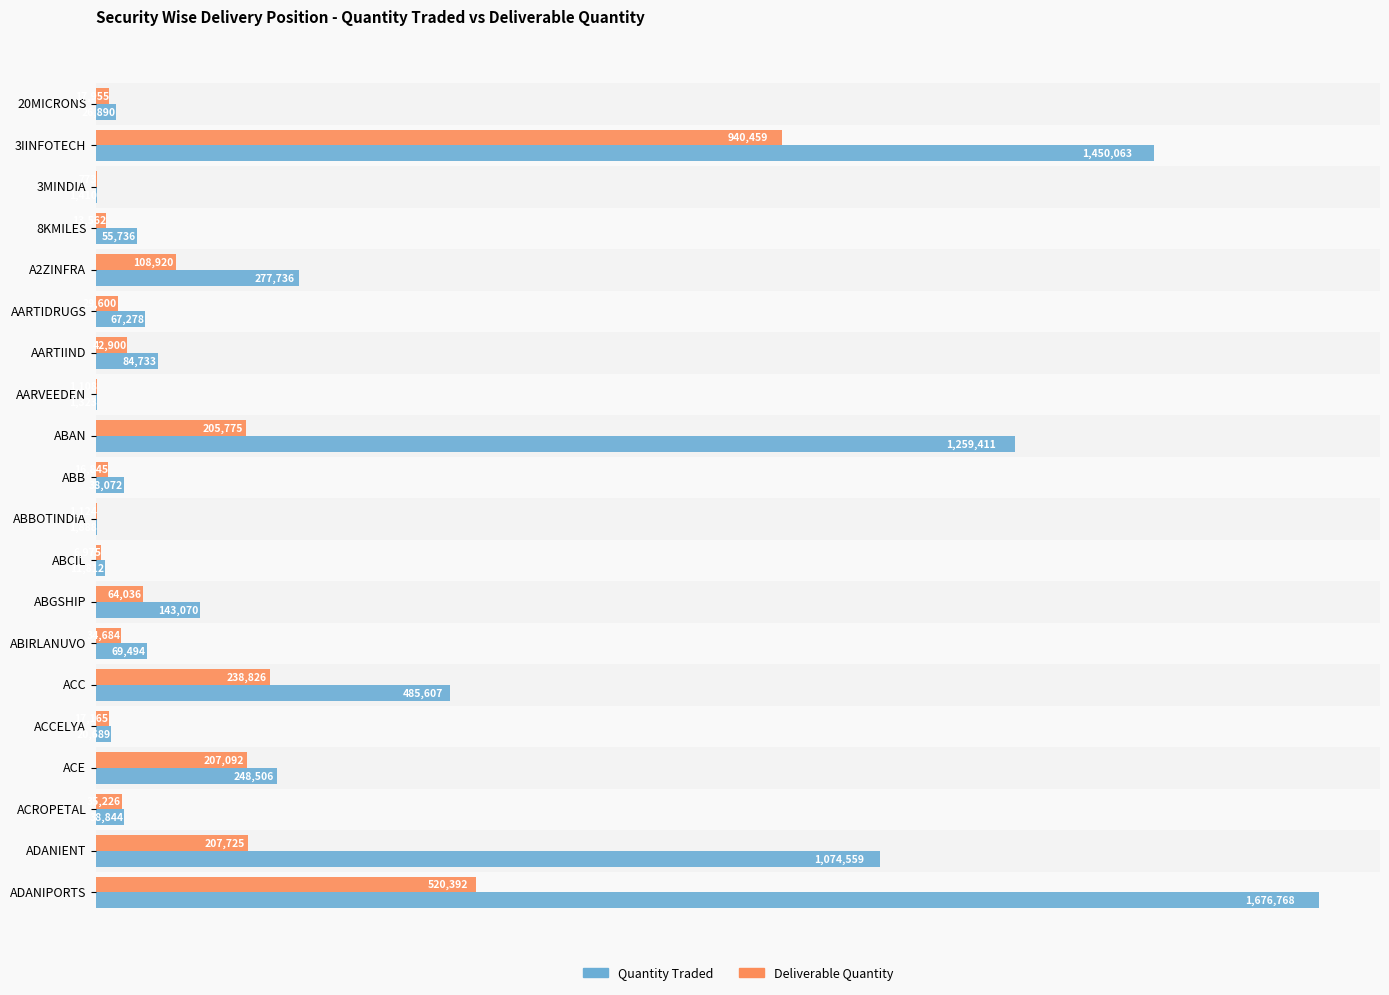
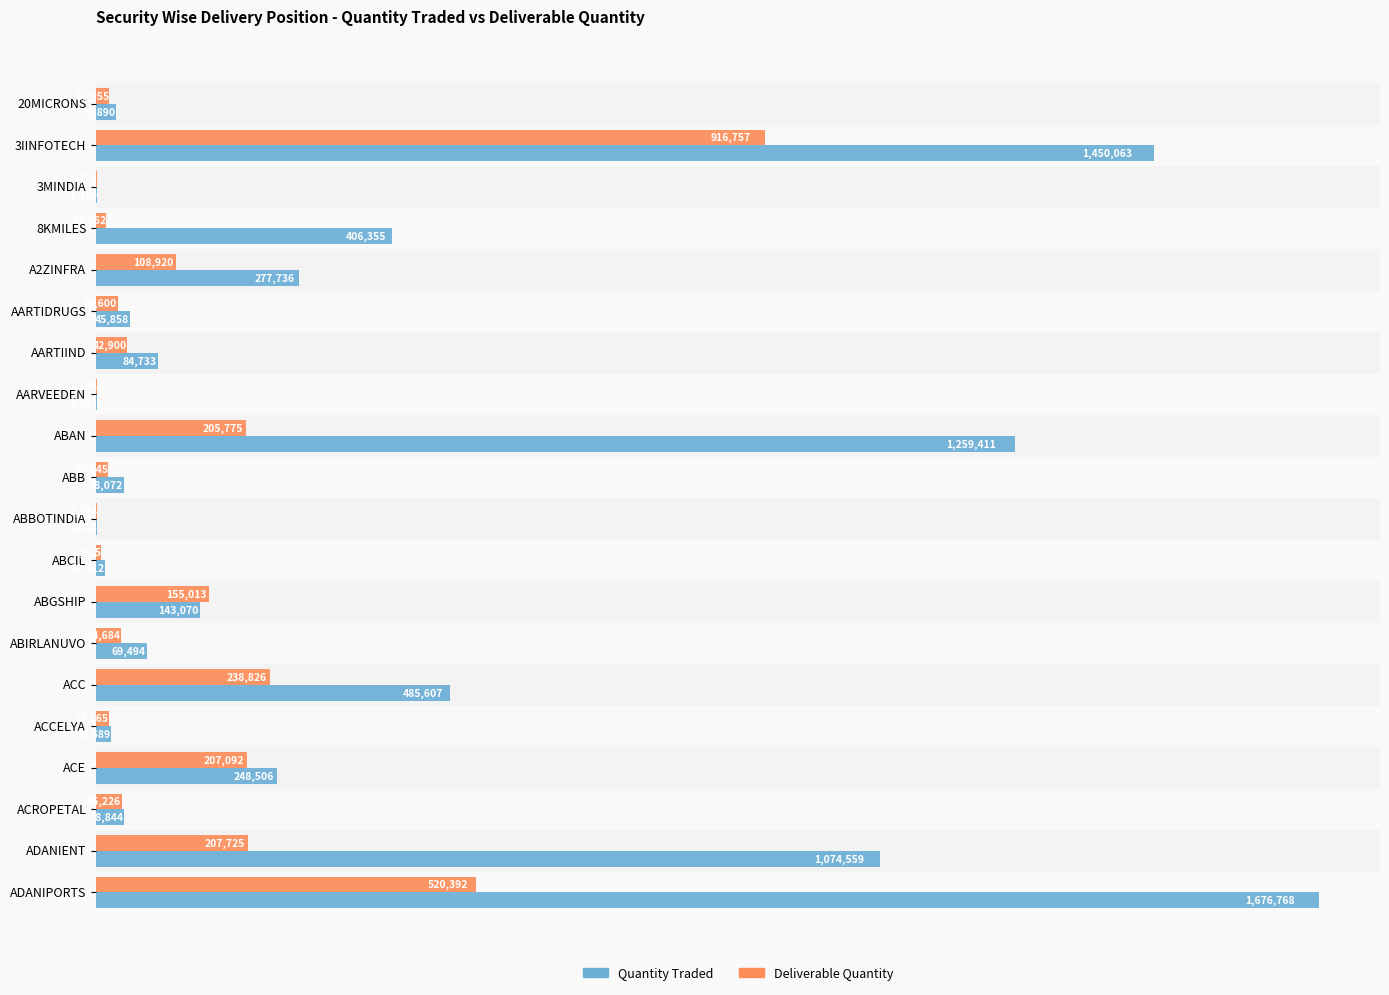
  {
    "Quantity Traded": {
      "3IINFOTECH": "1,450,063",
-     "8KMILES": "55,736",
+     "8KMILES": "406,355",
      "A2ZINFRA": "277,736",
-     "AARTIDRUGS": "67,278",
+     "AARTIDRUGS": "45,858",
      "AARTIIND": "84,733",
      "ABAN": "1,259,411",
      "ABB": "38,072",
      "ABGSHIP": "143,070",
      "ABIRLANUVO": "69,494",
      "ACC": "485,607",
      "ACE": "248,506",
      "ACROPETAL": "38,844",
      "ADANIENT": "1,074,559",
      "ADANIPORTS": "1,676,768"
    },
    "Deliverable Quantity": {
-     "3IINFOTECH": "940,459",
+     "3IINFOTECH": "916,757",
      "A2ZINFRA": "108,920",
      "AARTIDRUGS": "29,600",
      "AARTIIND": "42,900",
      "ABAN": "205,775",
-     "ABGSHIP": "64,036",
+     "ABGSHIP": "155,013",
      "ABIRLANUVO": "34,684",
      "ACC": "238,826",
      "ACE": "207,092",
      "ACROPETAL": "35,226",
      "ADANIENT": "207,725",
      "ADANIPORTS": "520,392"
    }
  }
